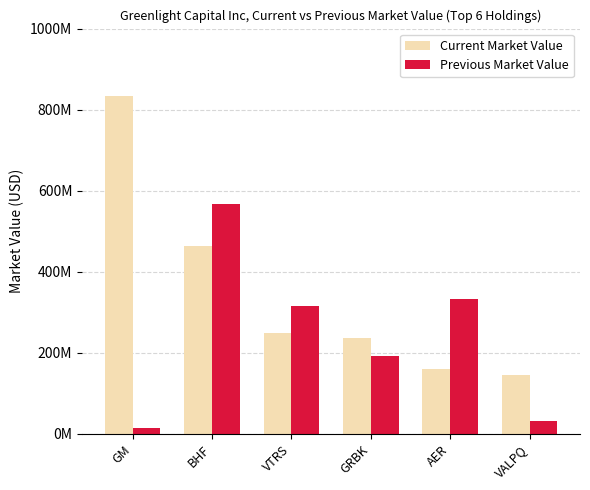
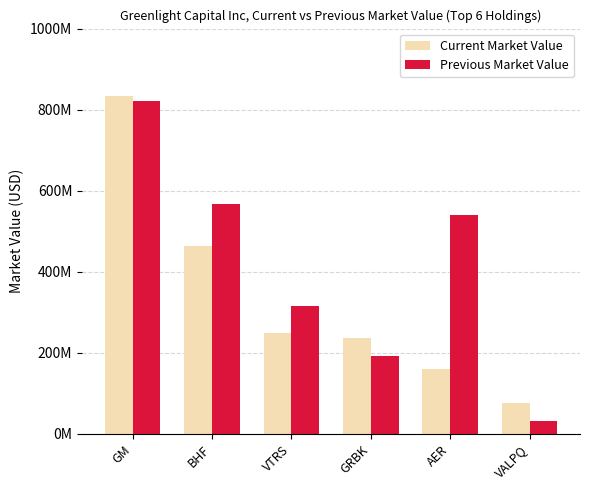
  {
    "Current Market Value": {
      "GM": 830000000,
      "BHF": 460000000,
      "VTRS": 250000000,
      "GRBK": 240000000,
      "AER": 160000000,
-     "VALPQ": 150000000
+     "VALPQ": 80000000
    },
    "Previous Market Value": {
-     "GM": 10000000,
+     "GM": 820000000,
      "BHF": 570000000,
      "VTRS": 320000000,
      "GRBK": 190000000,
-     "AER": 330000000,
+     "AER": 540000000,
      "VALPQ": 30000000
    }
  }
